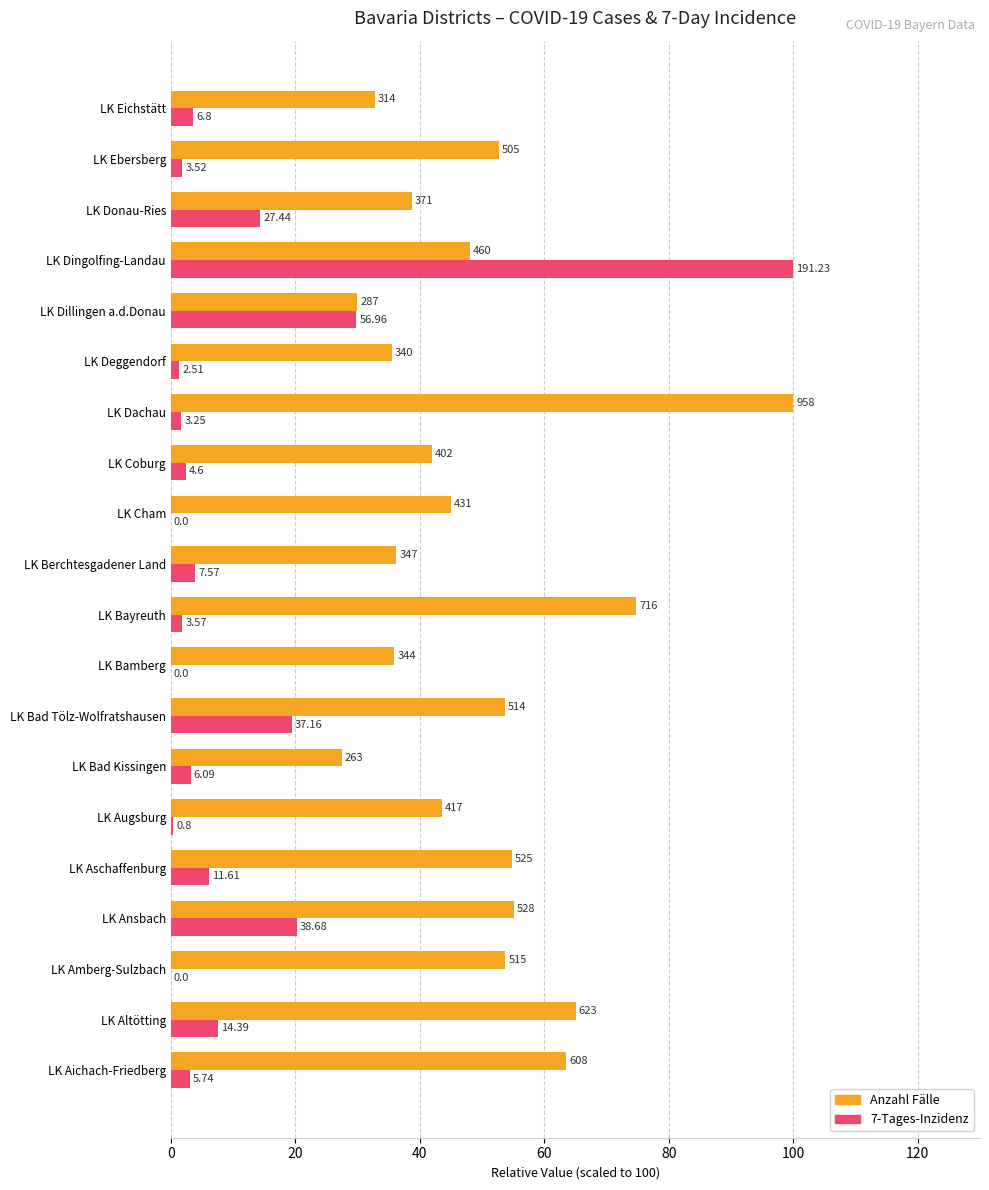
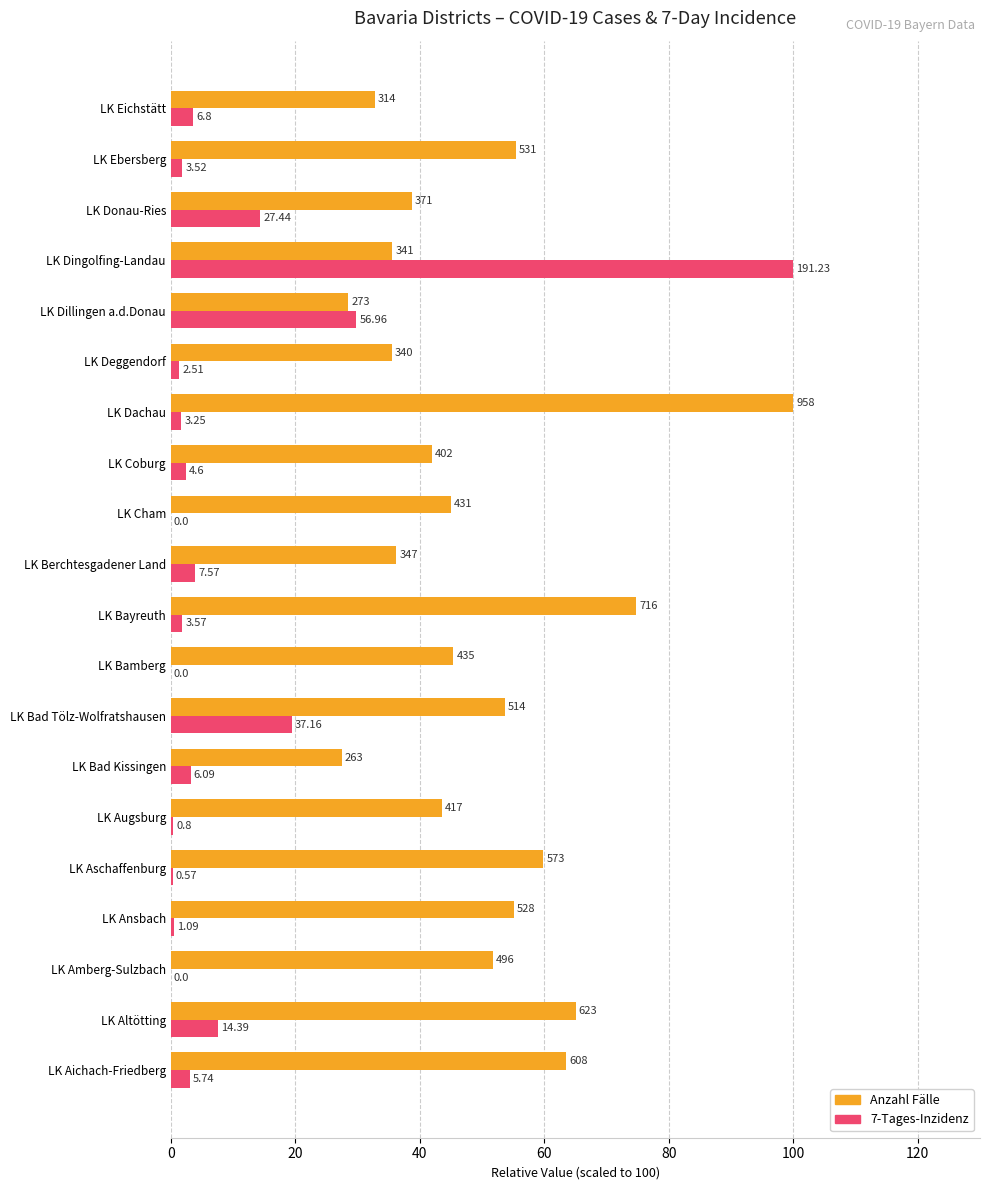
  {
    "Anzahl Fälle": {
-     "LK Ebersberg": 505,
-     "LK Dingolfing-Landau": 460,
-     "LK Dillingen a.d.Donau": 287,
-     "LK Bamberg": 344,
-     "LK Aschaffenburg": 525,
-     "LK Amberg-Sulzbach": 515
+     "LK Ebersberg": 531,
+     "LK Dingolfing-Landau": 341,
+     "LK Dillingen a.d.Donau": 273,
+     "LK Bamberg": 435,
+     "LK Aschaffenburg": 573,
+     "LK Amberg-Sulzbach": 496
    },
    "7-Tages-Inzidenz": {
      "LK Cham": 0.0,
      "LK Bamberg": 0.0,
-     "LK Aschaffenburg": 11.61,
-     "LK Ansbach": 38.68,
+     "LK Aschaffenburg": 0.57,
+     "LK Ansbach": 1.09,
      "LK Amberg-Sulzbach": 0.0
    }
  }
